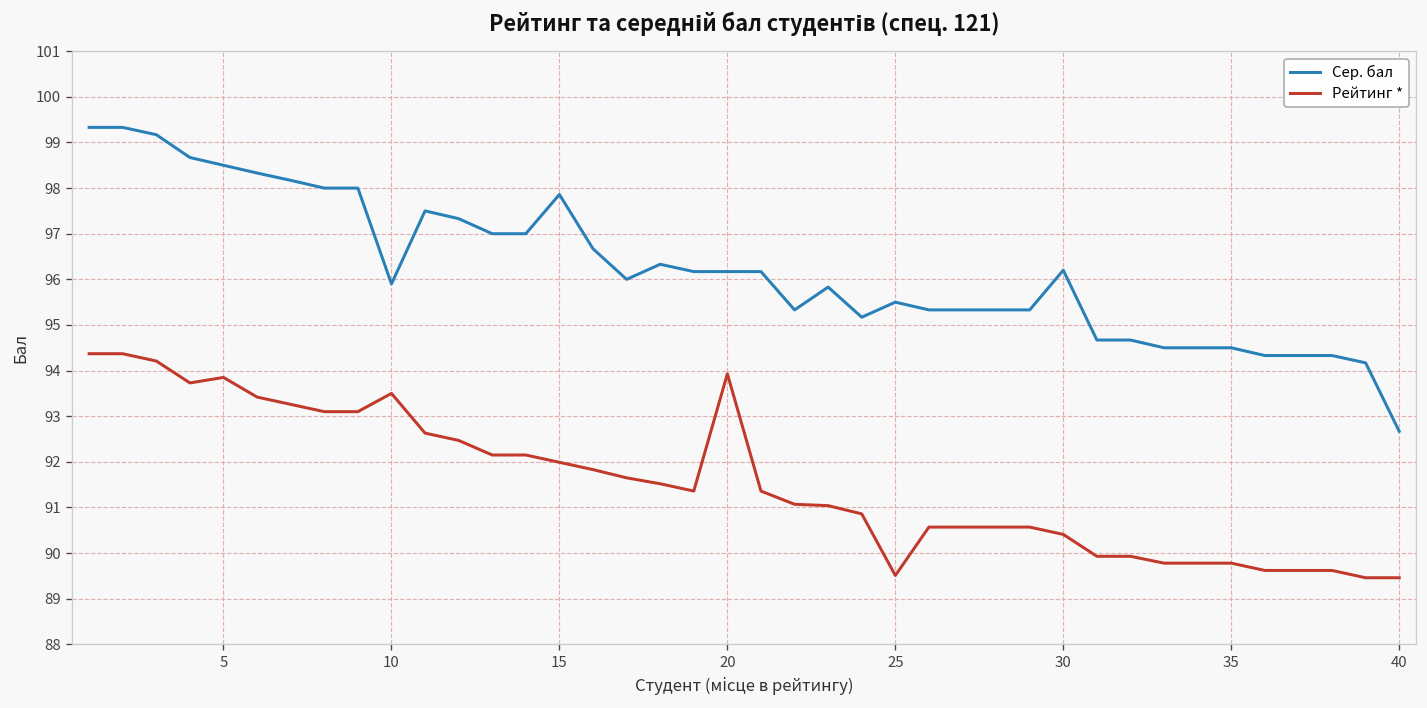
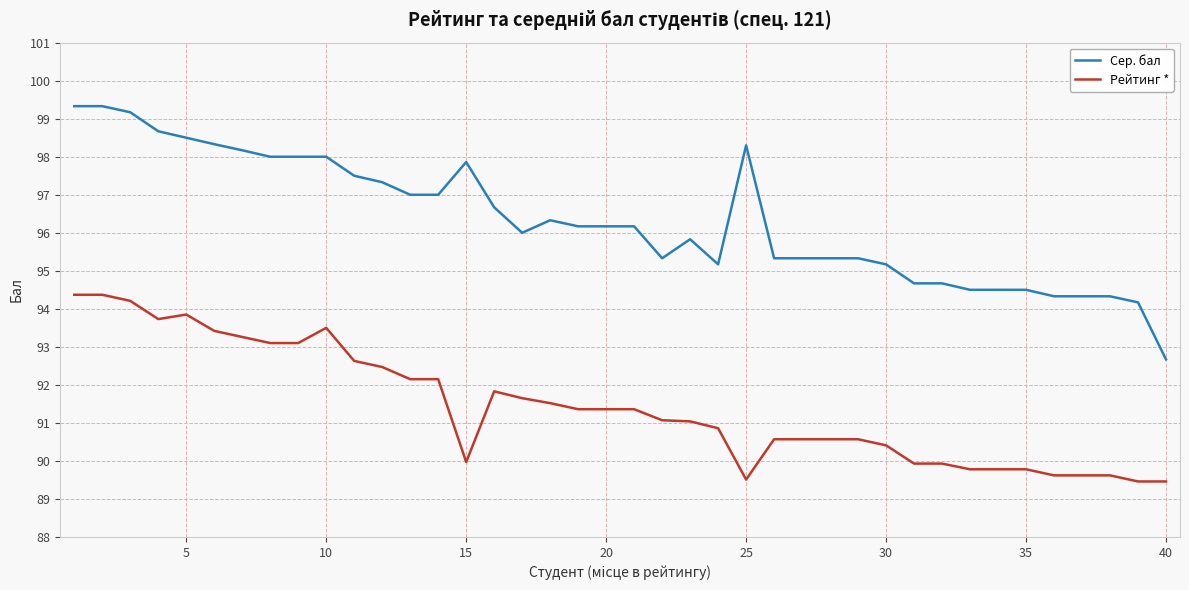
  {
    "Сер. бал": {
      "5": 98.5,
-     "10": 95.9,
+     "10": 98.0,
      "15": 97.9,
      "20": 96.2,
-     "25": 95.5,
-     "30": 96.2,
+     "25": 98.3,
+     "30": 95.2,
      "35": 94.5,
      "40": 92.7
    },
    "Рейтинг *": {
      "5": 93.9,
      "10": 93.5,
-     "15": 92.0,
-     "20": 93.9,
+     "15": 90.0,
+     "20": 91.4,
      "25": 89.5,
      "30": 90.4,
      "35": 89.8,
      "40": 89.5
    }
  }
